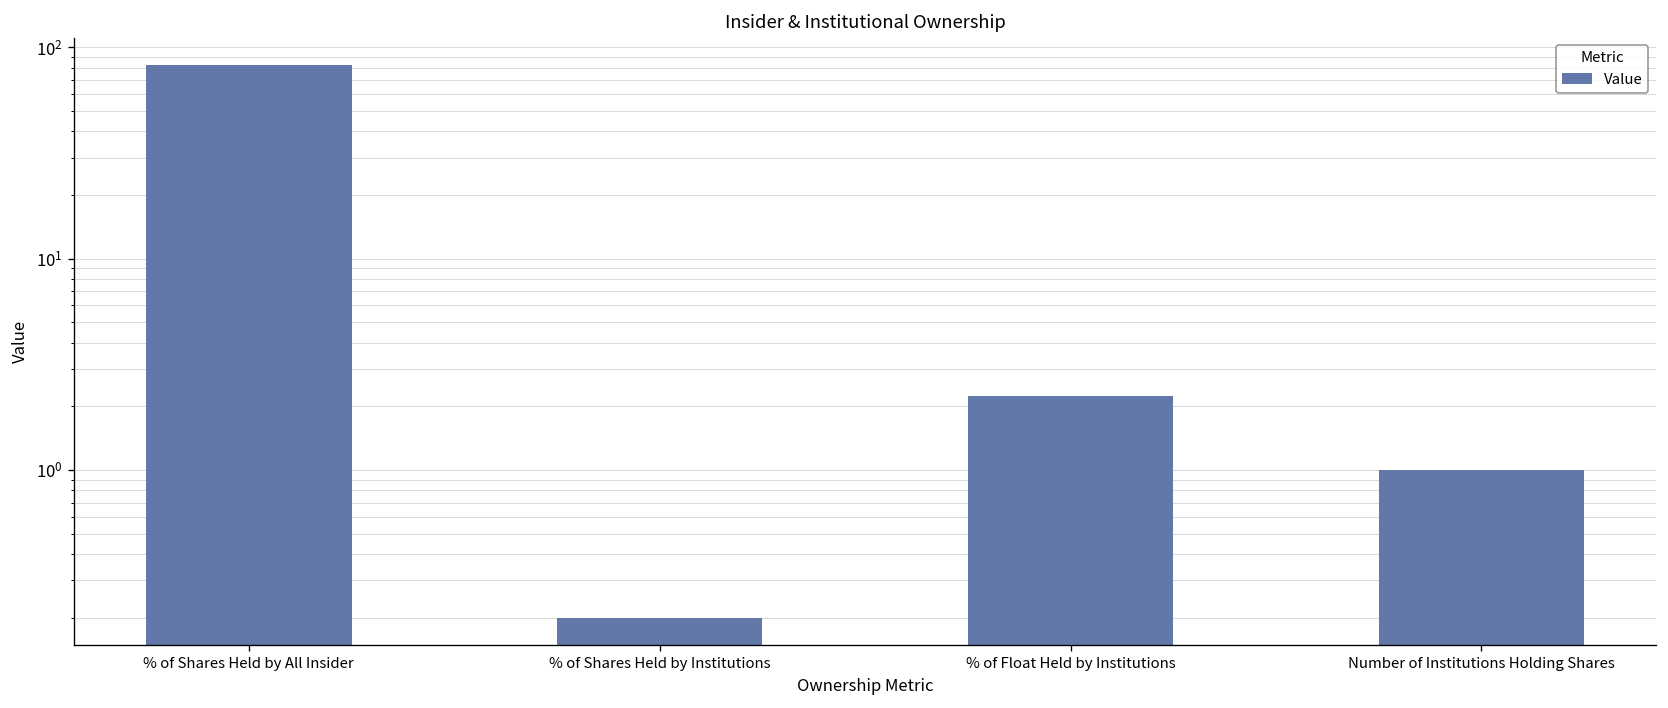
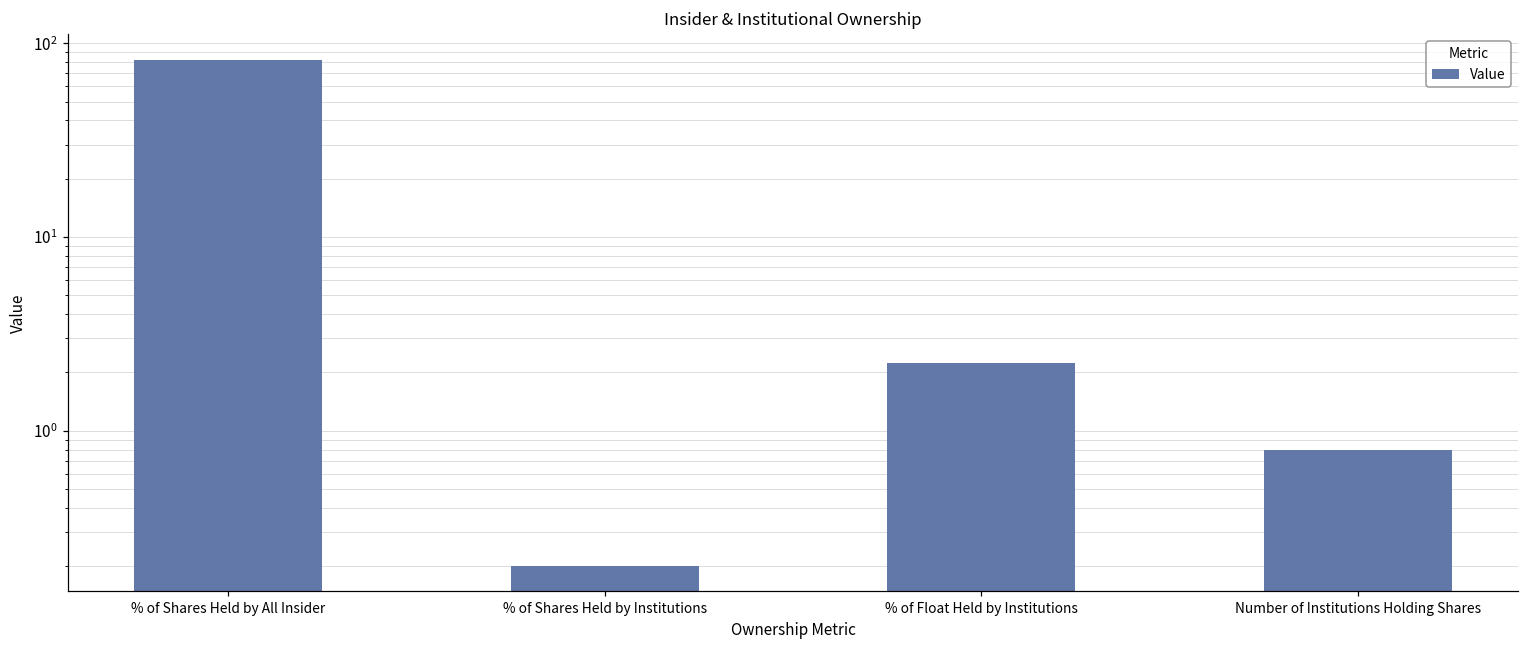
  {
    "% of Shares Held by All Insider": 80,
    "% of Shares Held by Institutions": 0.2,
    "% of Float Held by Institutions": 2.3,
-   "Number of Institutions Holding Shares": 1.0
+   "Number of Institutions Holding Shares": 0.8
  }
